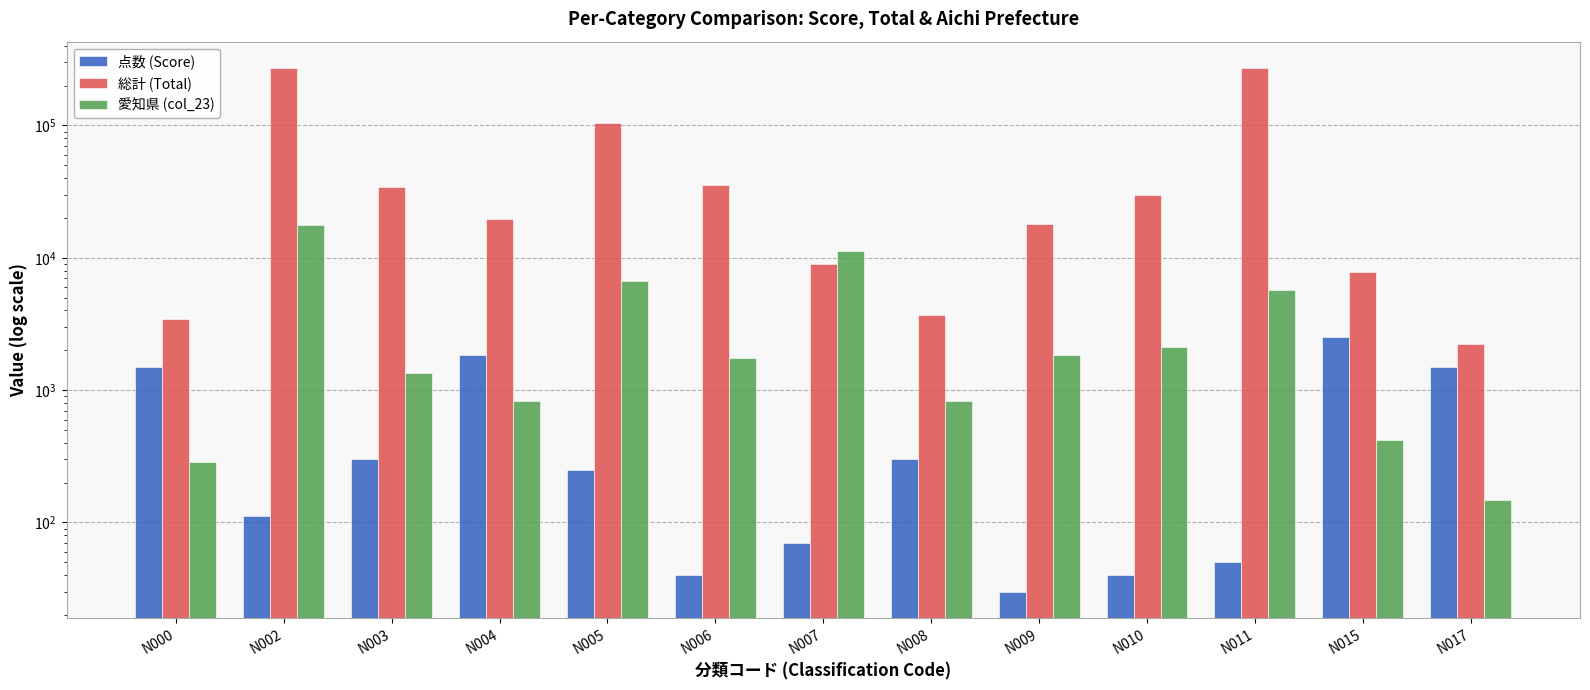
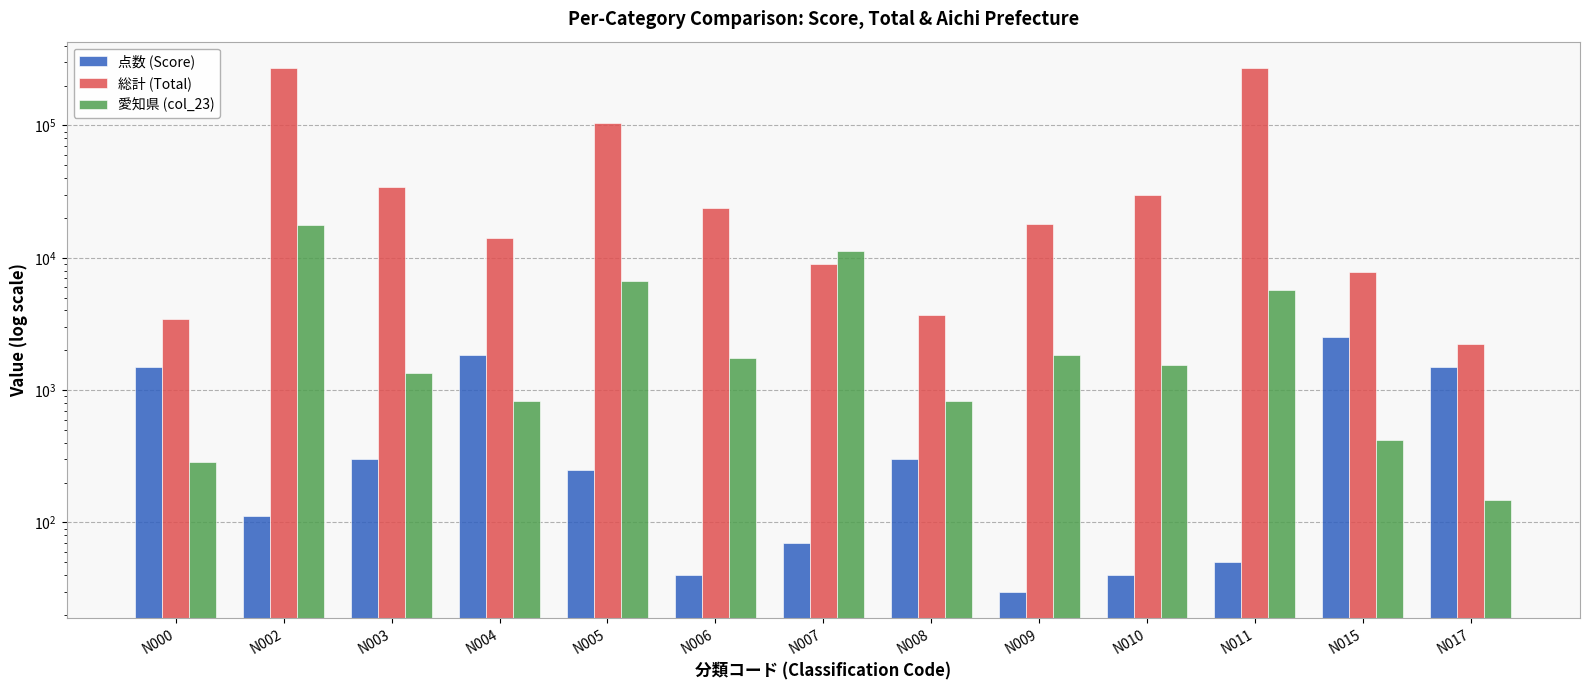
  {
    "点数 (Score)": {
      "N000": 1500,
      "N002": 110,
      "N003": 300,
      "N004": 1800,
      "N005": 250,
      "N006": 40,
      "N007": 70,
      "N008": 300,
      "N009": 30,
      "N010": 40,
      "N011": 50,
      "N015": 2500,
      "N017": 1500
    },
    "総計 (Total)": {
      "N000": 3500,
      "N002": 270000,
      "N003": 34000,
-     "N004": 20000,
+     "N004": 14000,
      "N005": 100000,
-     "N006": 35000,
+     "N006": 24000,
      "N007": 9000,
      "N008": 3700,
      "N009": 18000,
      "N010": 30000,
      "N011": 270000,
      "N015": 8000,
      "N017": 2200
    },
    "愛知県 (col_23)": {
      "N000": 290,
      "N002": 18000,
      "N003": 1400,
      "N004": 800,
      "N005": 7000,
      "N006": 1800,
      "N007": 11000,
      "N008": 800,
      "N009": 1900,
-     "N010": 2100,
+     "N010": 1500,
      "N011": 5700,
      "N015": 420,
      "N017": 150
    }
  }
